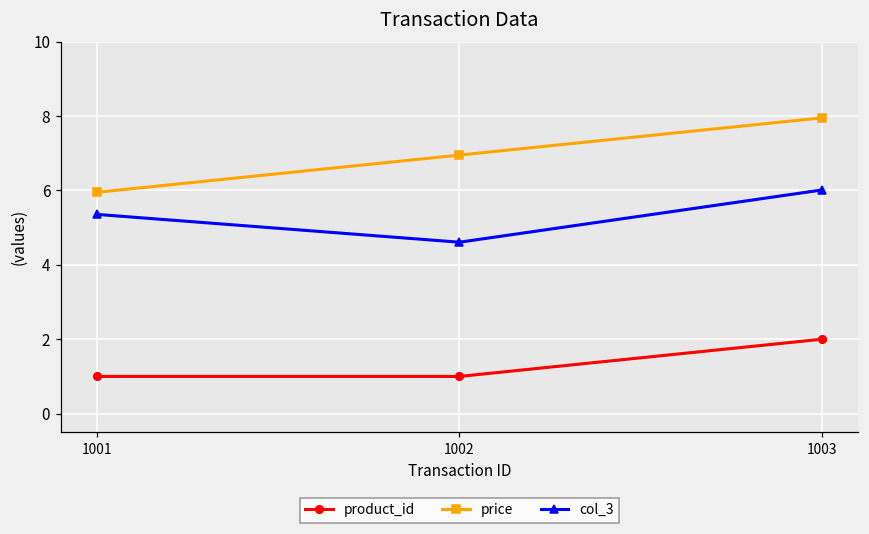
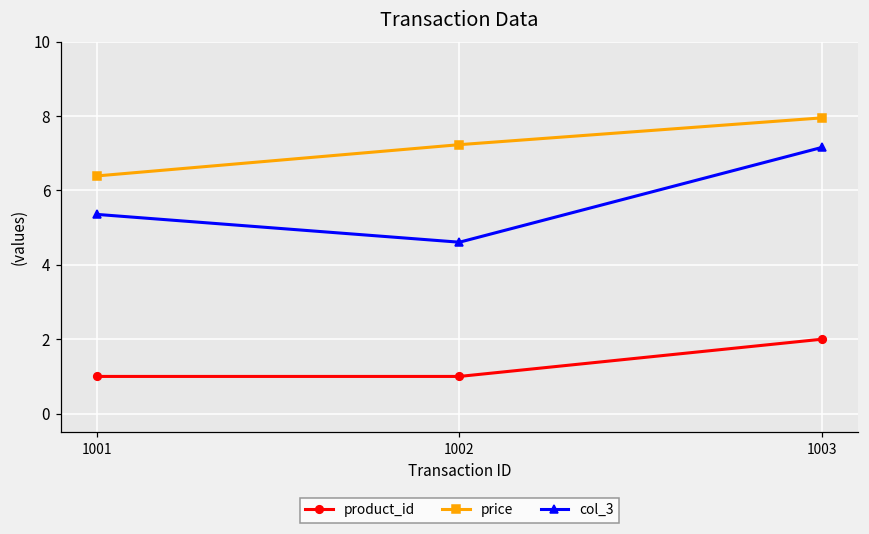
  {
    "product_id": {
      "1001": 1.0,
      "1002": 1.0,
      "1003": 2.0
    },
    "price": {
-     "1001": 6.0,
-     "1002": 7.0,
+     "1001": 6.4,
+     "1002": 7.2,
      "1003": 8.0
    },
    "col_3": {
      "1001": 5.4,
      "1002": 4.6,
-     "1003": 6.0
+     "1003": 7.2
    }
  }
